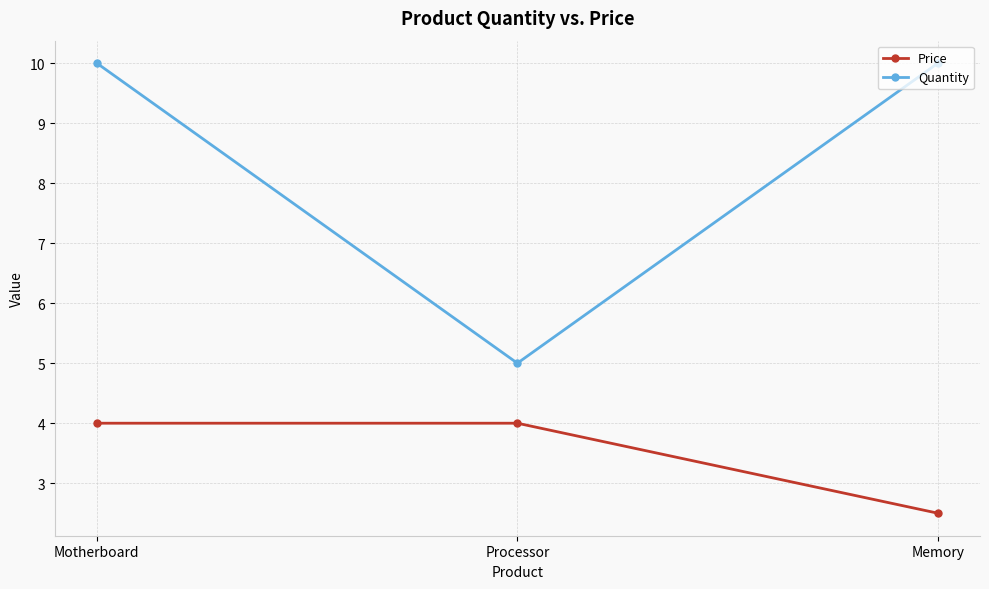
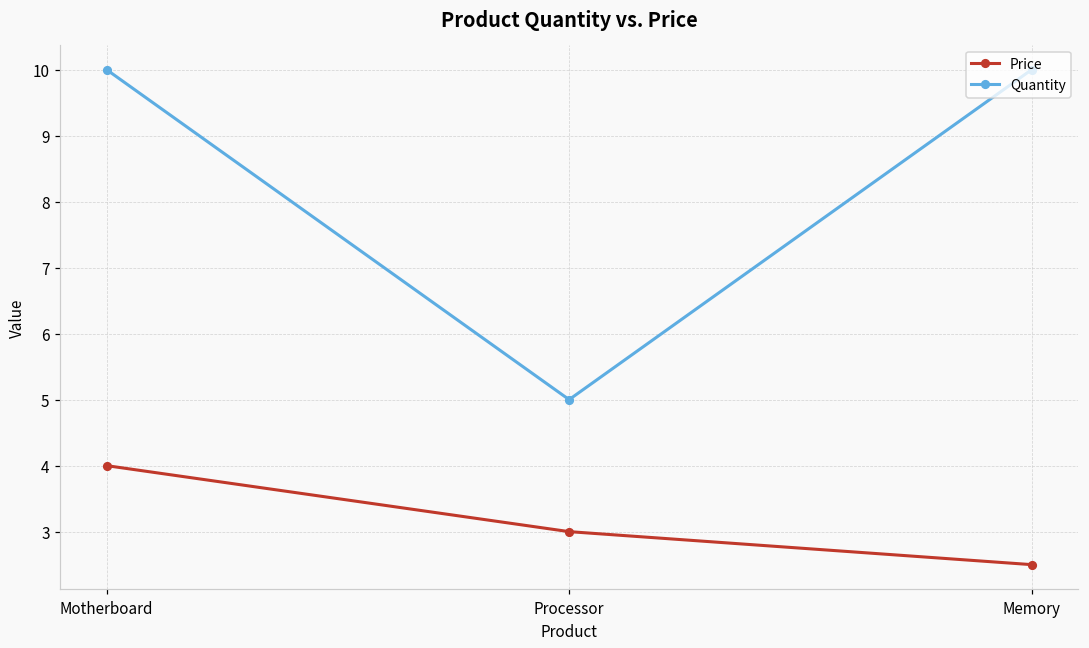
  {
    "Price": {
      "Motherboard": 4,
-     "Processor": 4,
+     "Processor": 3,
      "Memory": 2.5
    },
    "Quantity": {
      "Motherboard": 10,
      "Processor": 5
    }
  }
